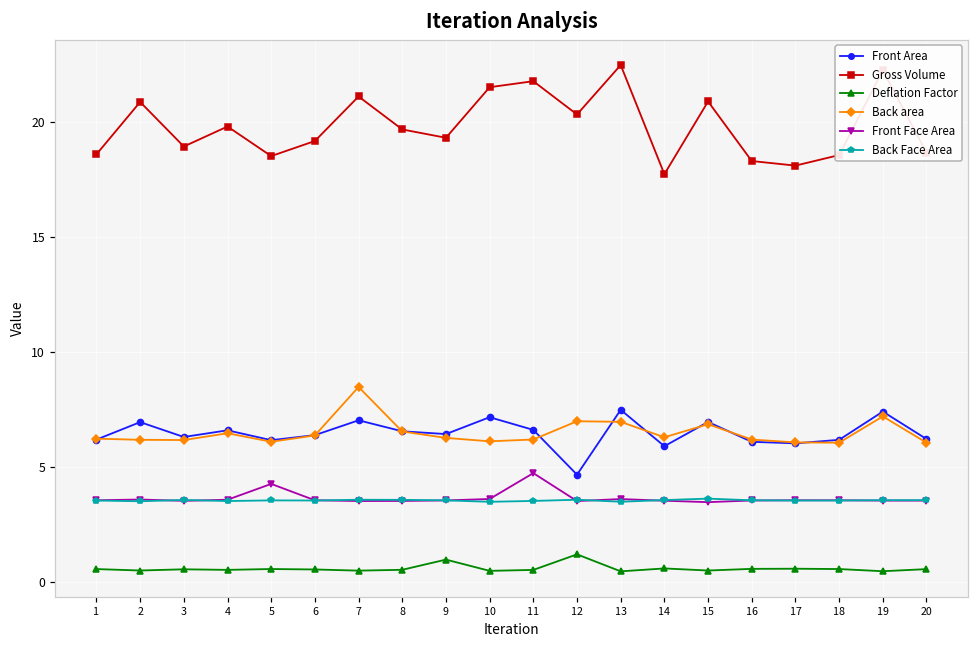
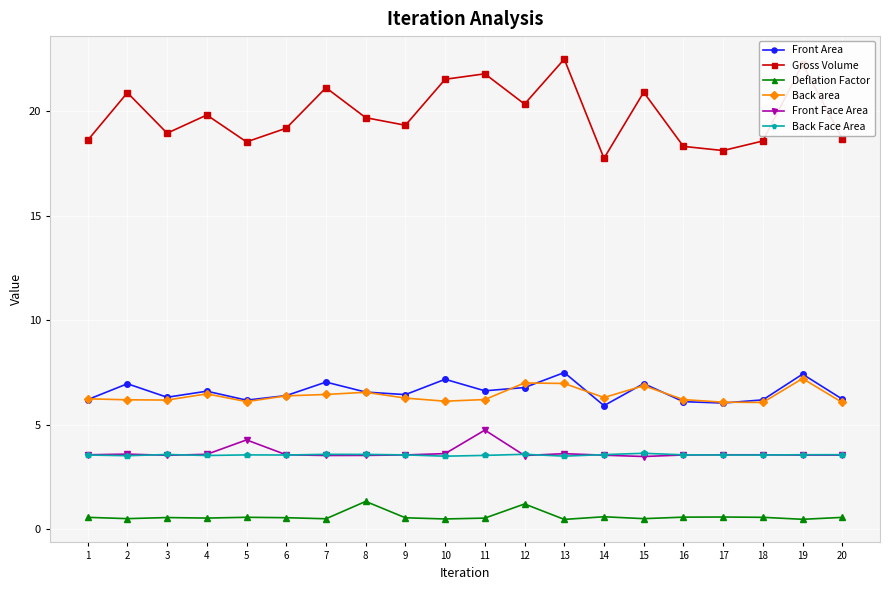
  {
    "Front Area": {
      "2": 7.0,
      "3": 6.3,
      "4": 6.6,
      "7": 7.0,
      "9": 6.4,
      "10": 7.2,
      "11": 6.6,
-     "12": 4.7,
+     "12": 6.8,
      "13": 7.5,
      "14": 5.9,
      "19": 7.4,
      "20": 6.2
    },
    "Gross Volume": {
      "1": 18.6,
      "2": 20.9,
      "3": 19.0,
      "4": 19.8,
      "5": 18.5,
      "6": 19.2,
      "7": 21.1,
      "8": 19.7,
      "9": 19.3,
      "10": 21.5,
      "11": 21.8,
      "12": 20.3,
      "13": 22.5,
      "14": 17.8,
      "15": 20.9,
      "16": 18.3,
      "17": 18.1,
      "18": 18.6,
      "20": 18.7
    },
    "Deflation Factor": {
      "1": 0.6,
      "2": 0.5,
      "3": 0.6,
      "4": 0.5,
      "5": 0.6,
      "6": 0.6,
      "7": 0.5,
-     "8": 0.5,
-     "9": 1.0,
+     "8": 1.3,
+     "9": 0.6,
      "10": 0.5,
      "11": 0.5,
      "12": 1.2,
      "13": 0.5,
      "14": 0.6,
      "15": 0.5,
      "16": 0.6,
      "17": 0.6,
      "18": 0.6,
      "19": 0.5,
      "20": 0.6
    },
    "Back area": {
      "2": 6.2,
      "3": 6.2,
      "4": 6.5,
-     "7": 8.5,
+     "7": 6.5,
      "9": 6.3,
      "10": 6.1,
      "11": 6.2,
      "12": 7.0,
      "13": 7.0,
      "14": 6.3,
      "19": 7.2,
      "20": 6.1
    },
    "Front Face Area": {
      "5": 4.3,
      "10": 3.6,
      "11": 4.7,
      "15": 3.5
    },
    "Back Face Area": {
      "5": 3.6,
      "10": 3.5,
      "11": 3.5,
      "15": 3.6
    }
  }
